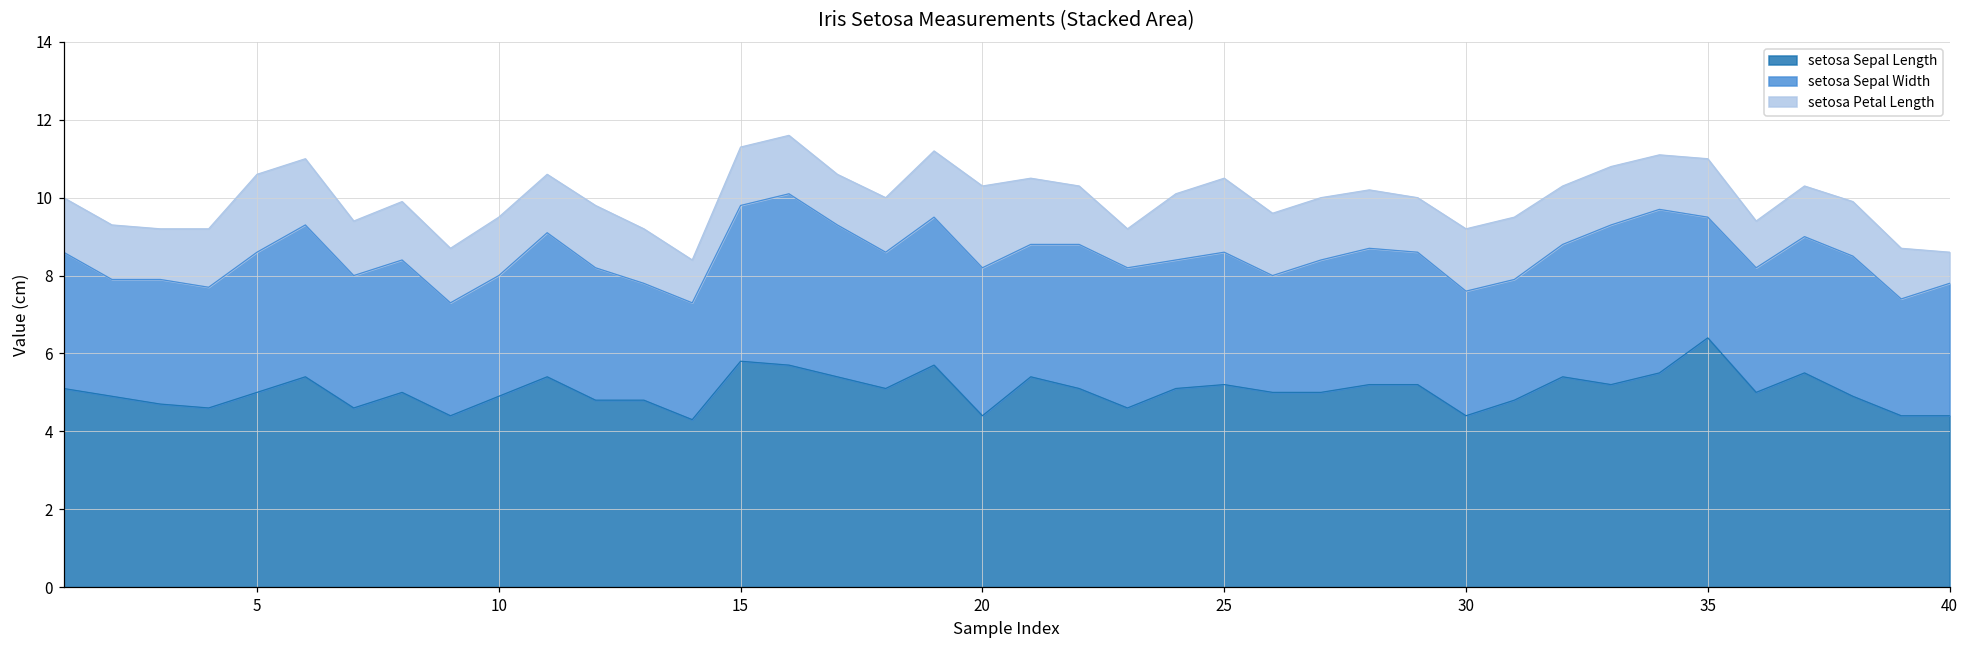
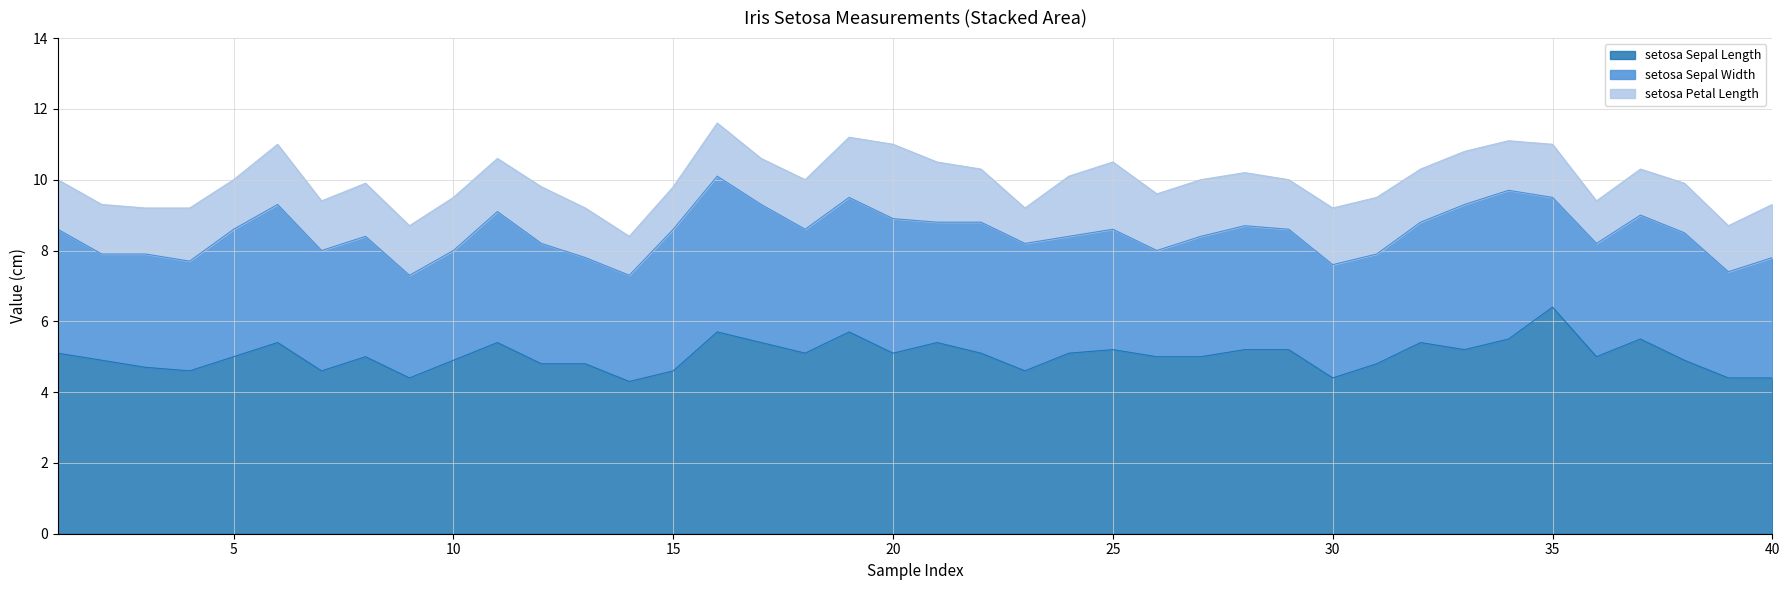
  {
    "setosa Sepal Length": {
      "5": 5.0,
      "10": 4.9,
-     "15": 5.8,
-     "20": 4.4,
+     "15": 4.6,
+     "20": 5.1,
      "25": 5.2,
      "30": 4.4,
      "35": 6.4,
      "40": 4.4
    },
    "setosa Sepal Width": {
      "5": 3.6,
      "10": 3.1,
      "15": 4.0,
      "20": 3.8,
      "25": 3.4,
      "30": 3.2,
      "35": 3.1,
      "40": 3.4
    },
    "setosa Petal Length": {
-     "5": 2.0,
+     "5": 1.4,
      "10": 1.5,
-     "15": 1.5,
+     "15": 1.2,
      "20": 2.1,
      "25": 1.9,
      "30": 1.6,
      "35": 1.5,
-     "40": 0.8
+     "40": 1.5
    }
  }
